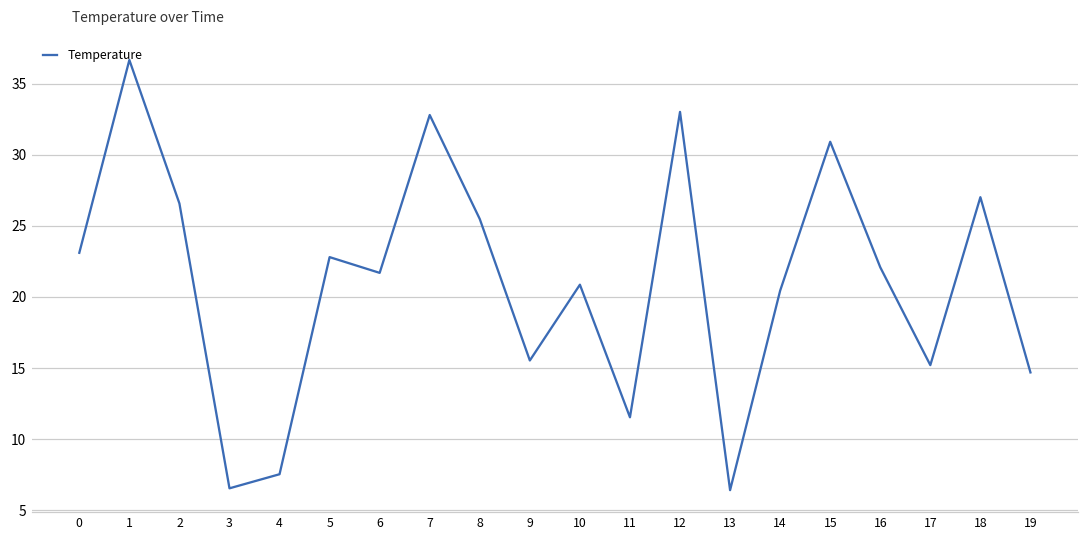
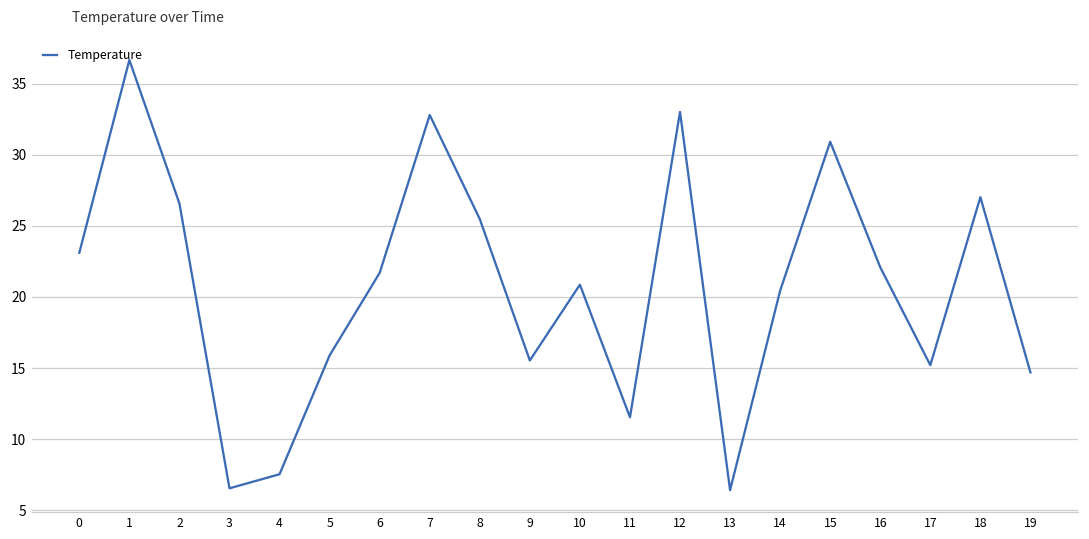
  {
    "0": 23.1,
    "1": 36.7,
    "2": 26.6,
    "3": 6.5,
    "4": 7.5,
-   "5": 22.8,
+   "5": 15.9,
    "6": 21.7,
    "7": 32.8,
    "8": 25.5,
    "9": 15.5,
    "10": 20.9,
    "11": 11.5,
    "12": 33.0,
    "13": 6.4,
    "14": 20.4,
    "15": 30.9,
    "16": 22.1,
    "17": 15.2,
    "18": 27.0,
    "19": 14.7
  }
